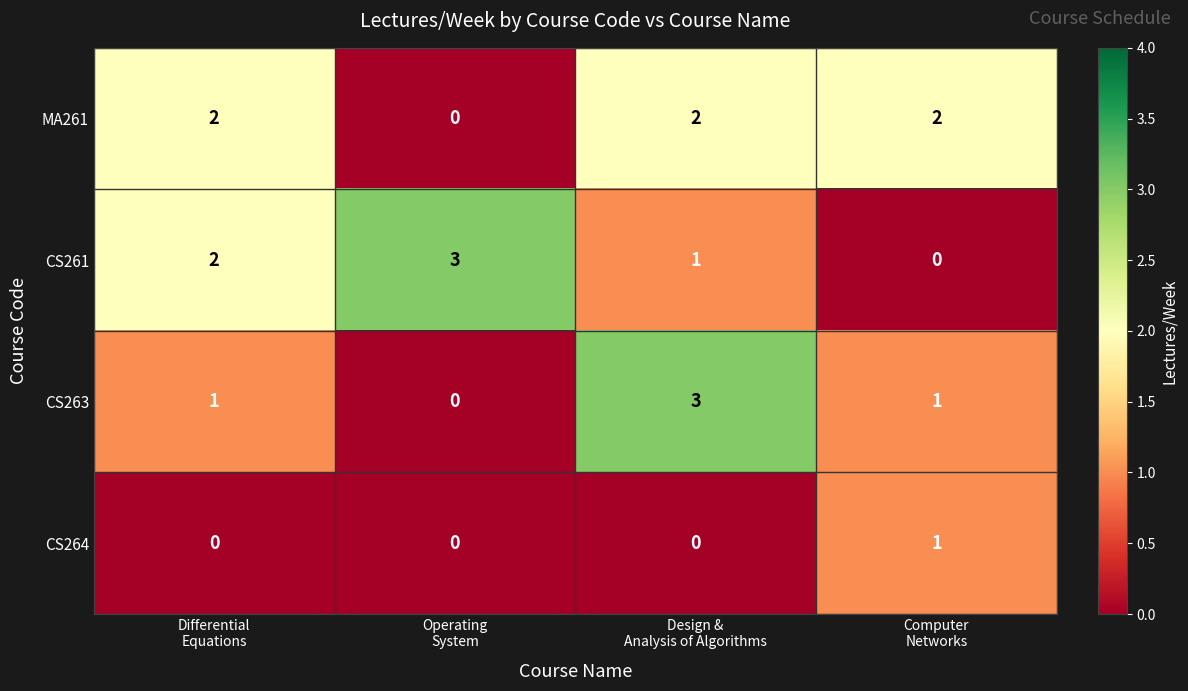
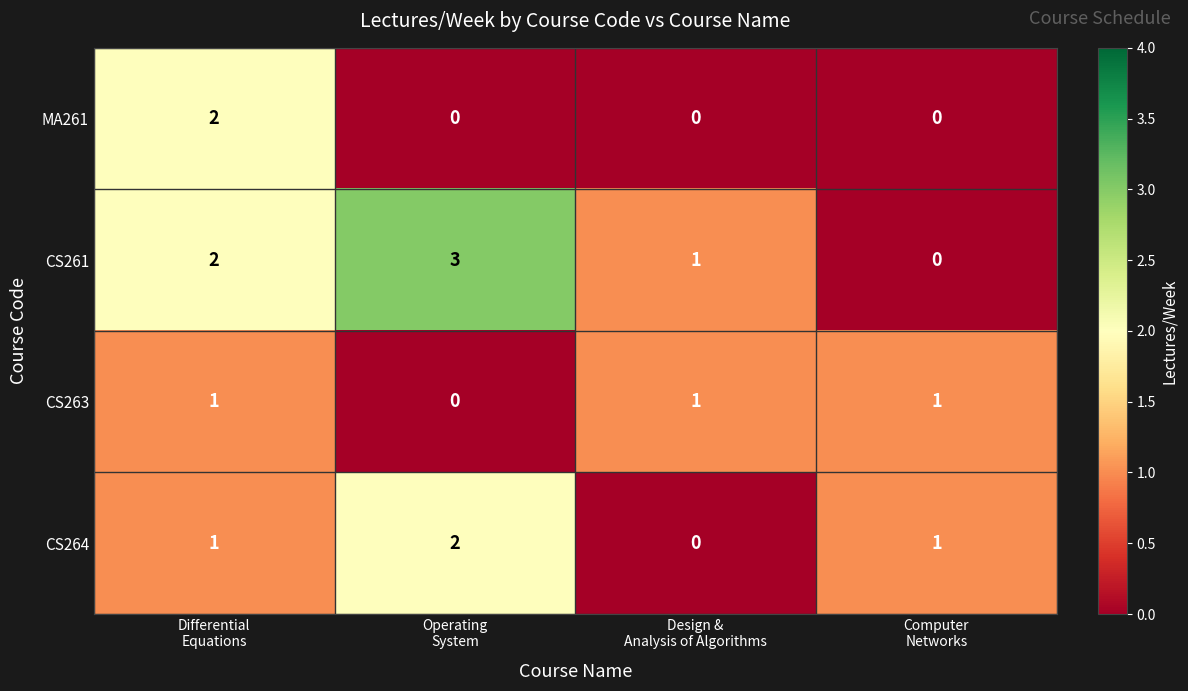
  {
    "MA261": {
      "Differential Equations": 2,
      "Operating System": 0,
-     "Design & Analysis of Algorithms": 2,
-     "Computer Networks": 2
+     "Design & Analysis of Algorithms": 0,
+     "Computer Networks": 0
    },
    "CS261": {
      "Differential Equations": 2,
      "Operating System": 3,
      "Design & Analysis of Algorithms": 1,
      "Computer Networks": 0
    },
    "CS263": {
      "Differential Equations": 1,
      "Operating System": 0,
-     "Design & Analysis of Algorithms": 3,
+     "Design & Analysis of Algorithms": 1,
      "Computer Networks": 1
    },
    "CS264": {
-     "Differential Equations": 0,
-     "Operating System": 0,
+     "Differential Equations": 1,
+     "Operating System": 2,
      "Design & Analysis of Algorithms": 0,
      "Computer Networks": 1
    }
  }
